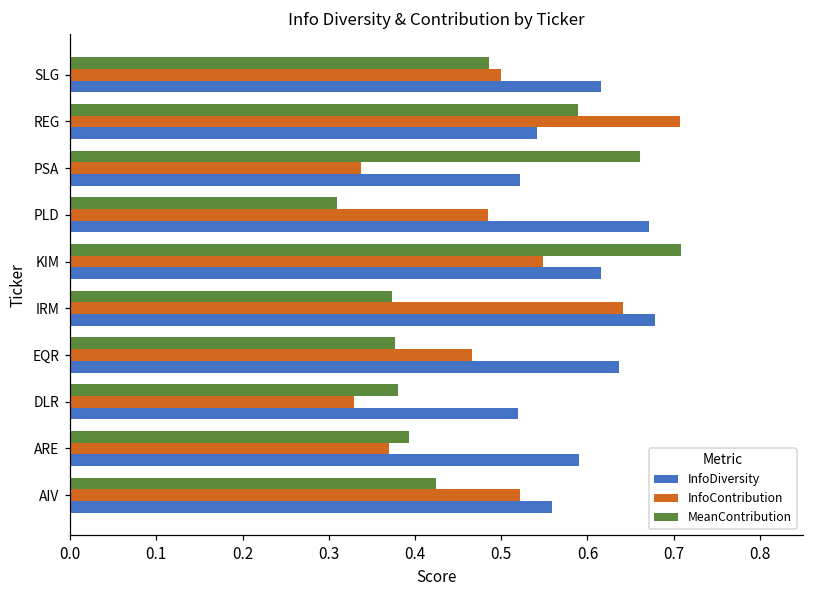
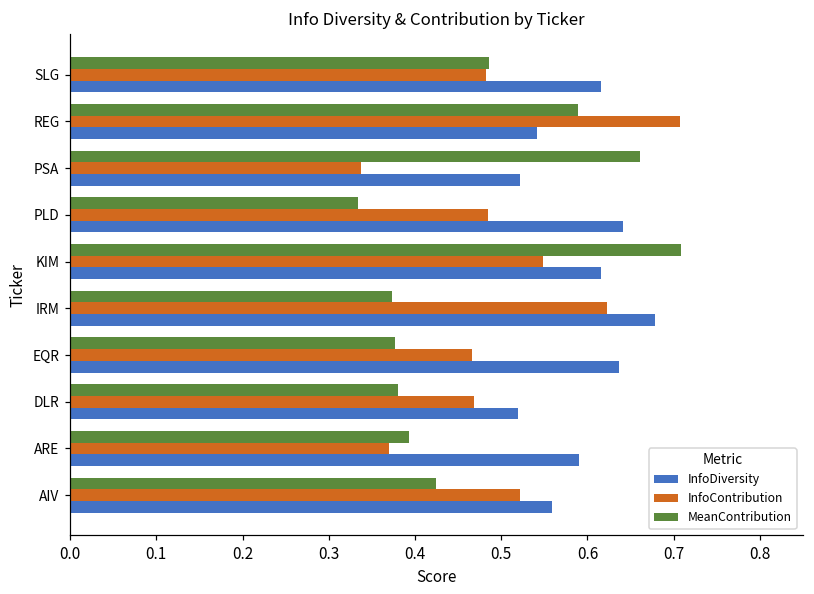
  {
    "InfoDiversity": {
      "SLG": 0.62,
      "REG": 0.54,
      "PSA": 0.52,
-     "PLD": 0.67,
+     "PLD": 0.64,
      "KIM": 0.62,
      "IRM": 0.68,
      "EQR": 0.64,
      "DLR": 0.52,
      "ARE": 0.59,
      "AIV": 0.56
    },
    "InfoContribution": {
-     "SLG": 0.50,
+     "SLG": 0.48,
      "REG": 0.71,
      "PSA": 0.34,
      "PLD": 0.49,
      "KIM": 0.55,
-     "IRM": 0.64,
+     "IRM": 0.62,
      "EQR": 0.47,
-     "DLR": 0.33,
+     "DLR": 0.47,
      "ARE": 0.37,
      "AIV": 0.52
    },
    "MeanContribution": {
      "SLG": 0.49,
      "REG": 0.59,
      "PSA": 0.66,
-     "PLD": 0.31,
+     "PLD": 0.33,
      "KIM": 0.71,
      "IRM": 0.37,
      "EQR": 0.38,
      "DLR": 0.38,
      "ARE": 0.39,
      "AIV": 0.42
    }
  }
